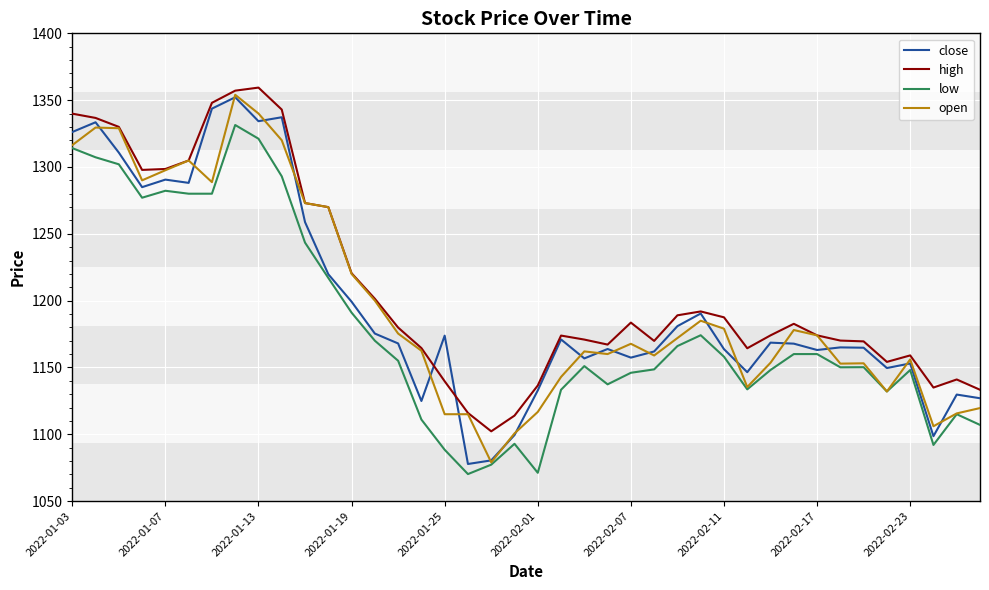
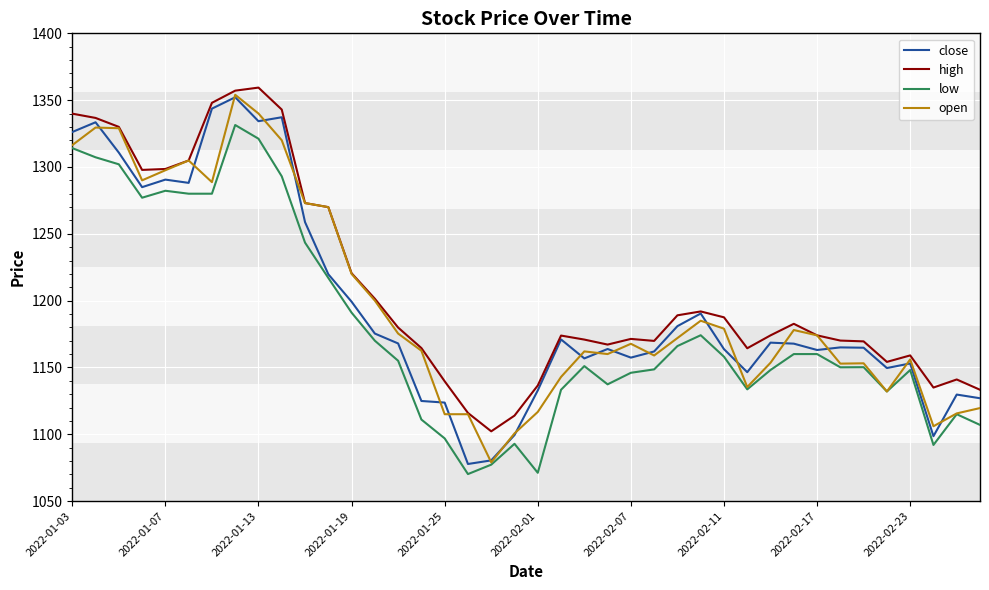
  {
    "close": {
      "2022-01-03": 1326,
      "2022-01-07": 1291,
      "2022-01-13": 1334,
      "2022-01-19": 1199,
-     "2022-01-25": 1174,
+     "2022-01-25": 1124,
      "2022-02-01": 1133,
      "2022-02-07": 1157,
      "2022-02-11": 1164,
      "2022-02-17": 1163,
      "2022-02-23": 1153
    },
    "high": {
      "2022-01-03": 1340,
      "2022-01-13": 1359,
      "2022-01-25": 1140,
      "2022-02-01": 1137,
-     "2022-02-07": 1184,
+     "2022-02-07": 1171,
      "2022-02-11": 1188,
      "2022-02-23": 1159
    },
    "low": {
      "2022-01-03": 1314,
      "2022-01-07": 1282,
      "2022-01-13": 1321,
      "2022-01-19": 1191,
-     "2022-01-25": 1088,
+     "2022-01-25": 1097,
      "2022-02-01": 1071,
      "2022-02-07": 1146,
      "2022-02-11": 1158,
      "2022-02-17": 1160,
      "2022-02-23": 1148
    },
    "open": {
      "2022-01-03": 1316,
      "2022-01-13": 1340,
      "2022-01-25": 1115,
      "2022-02-01": 1117,
      "2022-02-07": 1168,
      "2022-02-11": 1179,
      "2022-02-23": 1156
    }
  }
